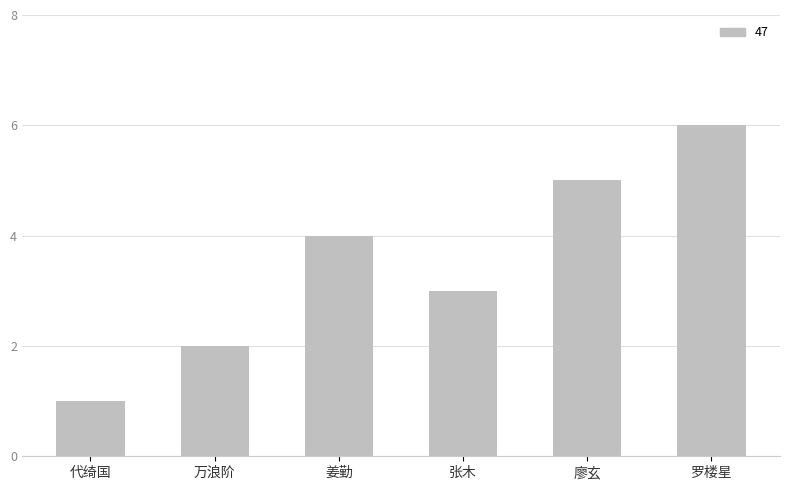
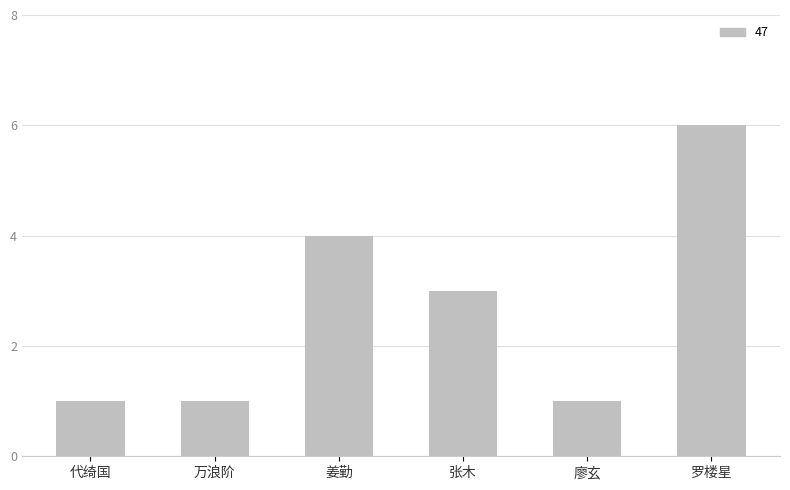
  {
    "代绮国": 1,
-   "万浪阶": 2,
+   "万浪阶": 1,
    "姜勤": 4,
    "张木": 3,
-   "廖玄": 5,
+   "廖玄": 1,
    "罗楼星": 6
  }
